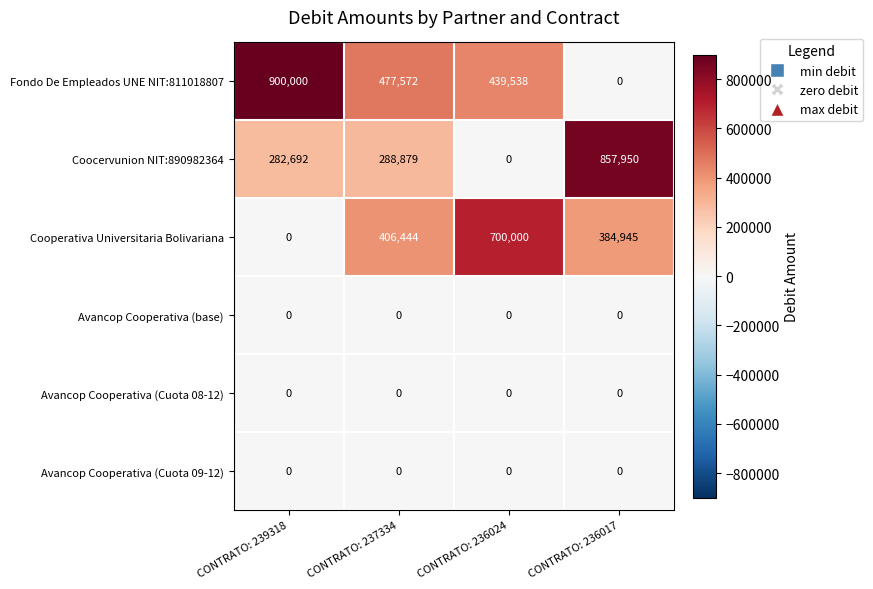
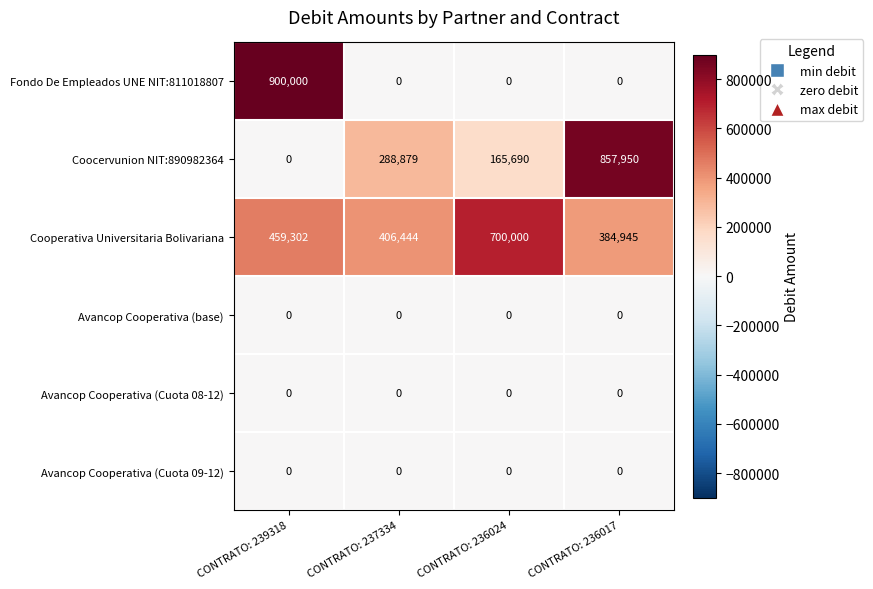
  {
    "Fondo De Empleados UNE NIT:811018807": {
      "CONTRATO: 239318": "900,000",
-     "CONTRATO: 237334": "477,572",
-     "CONTRATO: 236024": "439,538",
+     "CONTRATO: 237334": "0",
+     "CONTRATO: 236024": "0",
      "CONTRATO: 236017": "0"
    },
    "Coocervunion NIT:890982364": {
-     "CONTRATO: 239318": "282,692",
+     "CONTRATO: 239318": "0",
      "CONTRATO: 237334": "288,879",
-     "CONTRATO: 236024": "0",
+     "CONTRATO: 236024": "165,690",
      "CONTRATO: 236017": "857,950"
    },
    "Cooperativa Universitaria Bolivariana": {
-     "CONTRATO: 239318": "0",
+     "CONTRATO: 239318": "459,302",
      "CONTRATO: 237334": "406,444",
      "CONTRATO: 236024": "700,000",
      "CONTRATO: 236017": "384,945"
    },
    "Avancop Cooperativa (base)": {
      "CONTRATO: 239318": "0",
      "CONTRATO: 237334": "0",
      "CONTRATO: 236024": "0",
      "CONTRATO: 236017": "0"
    },
    "Avancop Cooperativa (Cuota 08-12)": {
      "CONTRATO: 239318": "0",
      "CONTRATO: 237334": "0",
      "CONTRATO: 236024": "0",
      "CONTRATO: 236017": "0"
    },
    "Avancop Cooperativa (Cuota 09-12)": {
      "CONTRATO: 239318": "0",
      "CONTRATO: 237334": "0",
      "CONTRATO: 236024": "0",
      "CONTRATO: 236017": "0"
    }
  }
